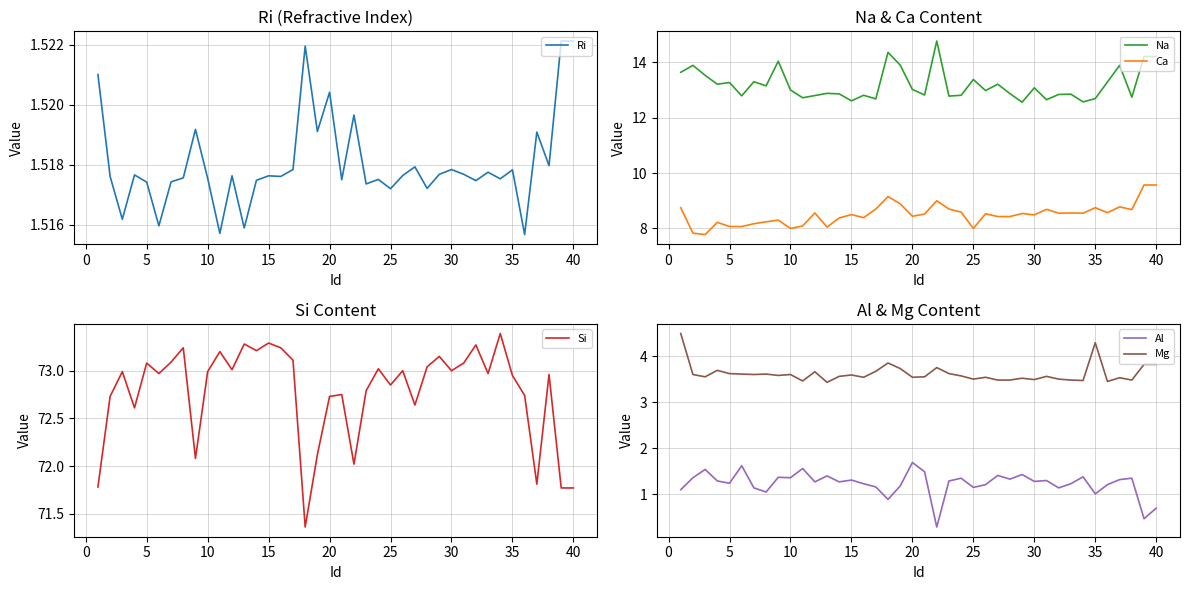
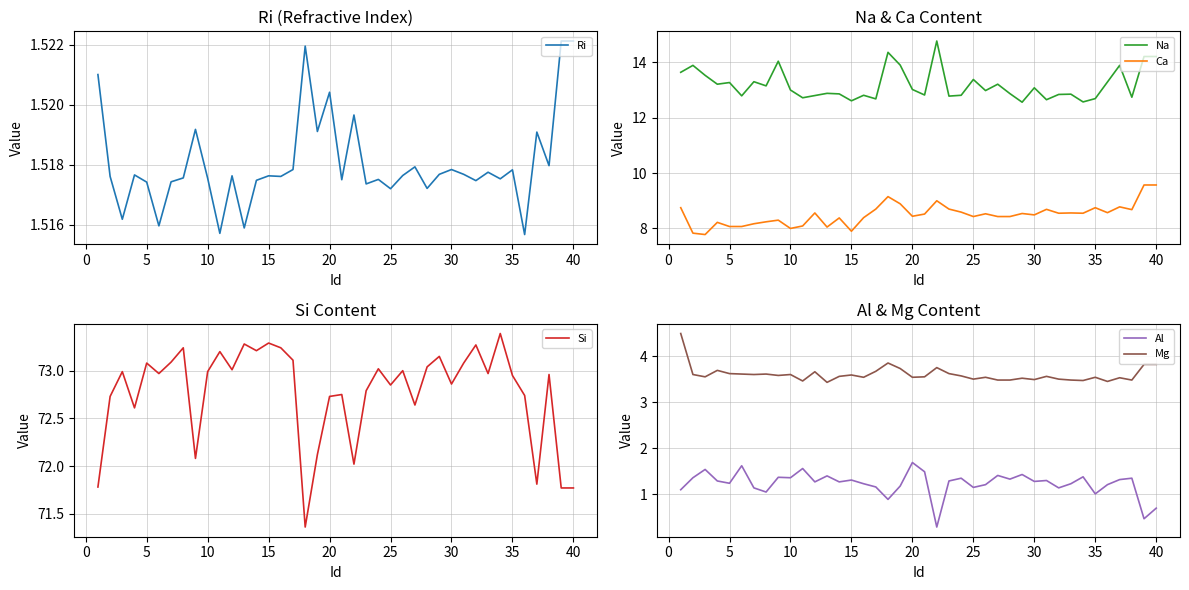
  {
    "Ri (Refractive Index)": {
      "5": 1.5174,
      "10": 1.5176,
      "15": 1.5176,
      "20": 1.5204,
      "25": 1.5172,
      "30": 1.5178,
      "35": 1.5178
    },
    "Na & Ca Content": {
      "Na": {
        "5": 13.3,
        "10": 13.0,
        "15": 12.6,
        "20": 13.0,
        "25": 13.4,
        "30": 13.1,
        "35": 12.7
      },
      "Ca": {
        "5": 8.1,
        "10": 8.0,
-       "15": 8.5,
+       "15": 7.9,
        "20": 8.4,
-       "25": 8.0,
+       "25": 8.4,
        "30": 8.5,
        "35": 8.8,
        "40": 9.6
      }
    },
    "Si Content": {
      "5": 73.1,
      "10": 73.0,
      "15": 73.3,
      "20": 72.7,
      "25": 72.9,
-     "30": 73.0,
+     "30": 72.9,
      "35": 73.0,
      "40": 71.8
    },
    "Al & Mg Content": {
      "Al": {
        "5": 1.2,
        "10": 1.4,
        "15": 1.3,
        "20": 1.7,
        "25": 1.2,
        "30": 1.3,
        "35": 1.0,
        "40": 0.7
      },
      "Mg": {
        "5": 3.6,
        "10": 3.6,
        "15": 3.6,
        "20": 3.5,
        "25": 3.5,
        "30": 3.5,
-       "35": 4.3,
+       "35": 3.5,
        "40": 3.8
      }
    }
  }
